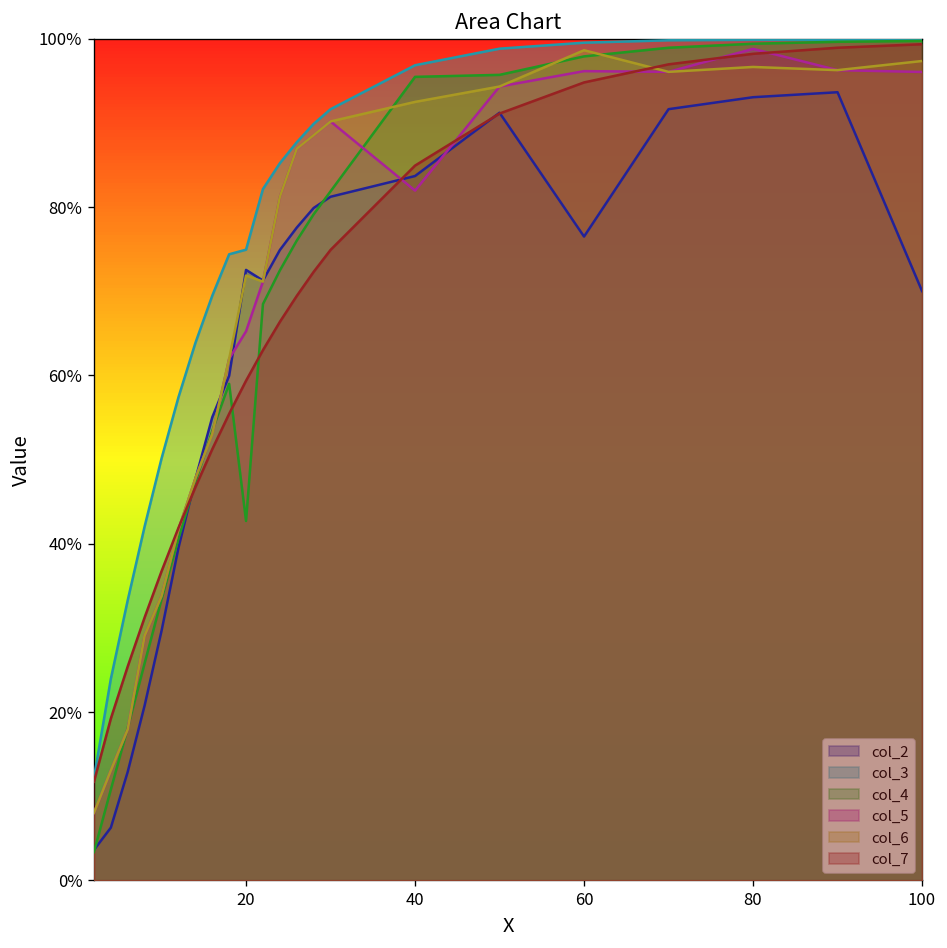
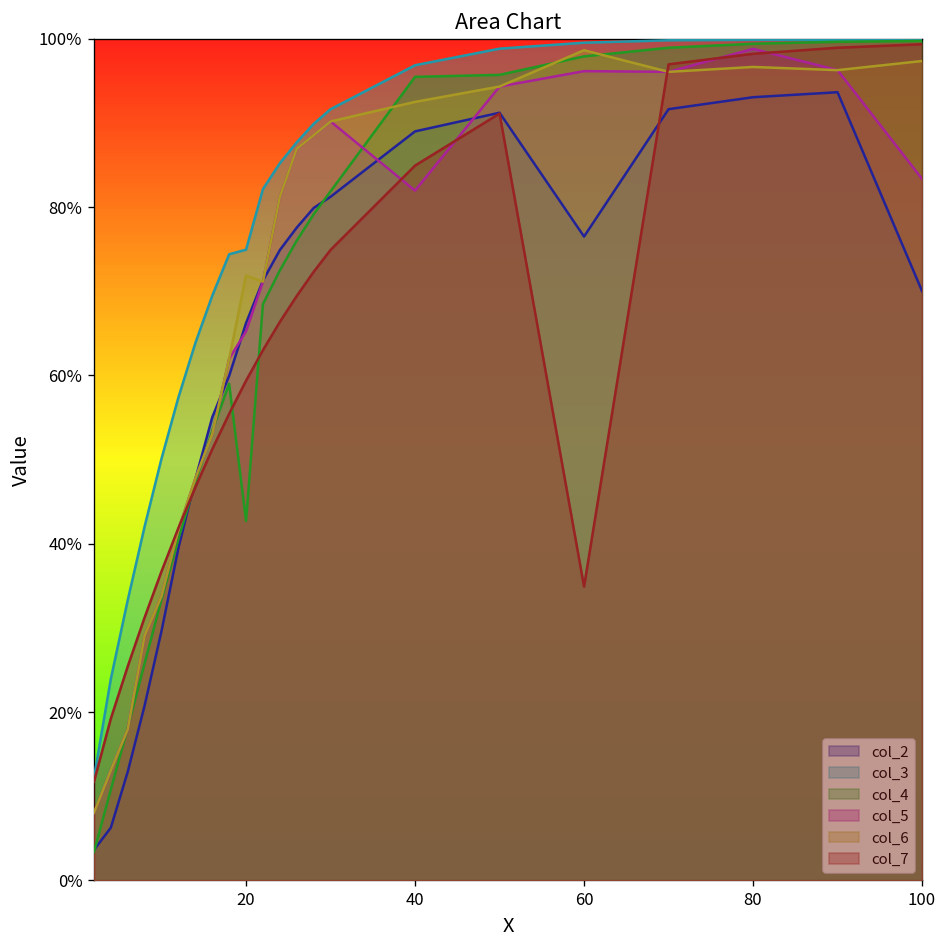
  {
    "col_2": {
-     "20": "73%",
-     "40": "84%",
+     "20": "66%",
+     "40": "89%",
      "60": "77%",
      "80": "93%",
      "100": "70%"
    },
    "col_3": {
      "20": "75%",
      "40": "97%",
      "60": "100%",
      "80": "100%"
    },
    "col_4": {
      "20": "43%",
      "40": "95%",
      "60": "98%",
      "80": "99%"
    },
    "col_5": {
      "20": "65%",
      "40": "82%",
      "60": "96%",
      "80": "99%",
-     "100": "96%"
+     "100": "83%"
    },
    "col_6": {
      "20": "72%",
      "40": "93%",
      "60": "99%",
      "80": "97%",
      "100": "97%"
    },
    "col_7": {
      "20": "59%",
      "40": "85%",
-     "60": "95%",
+     "60": "35%",
      "80": "98%",
      "100": "99%"
    }
  }
